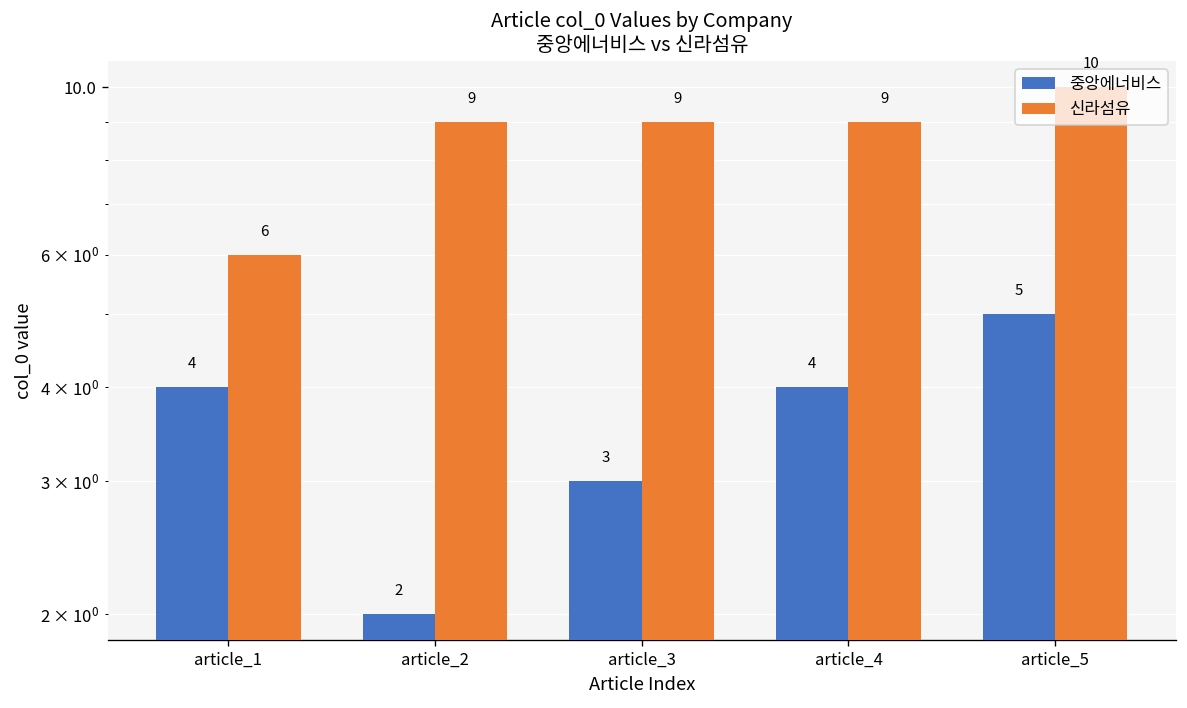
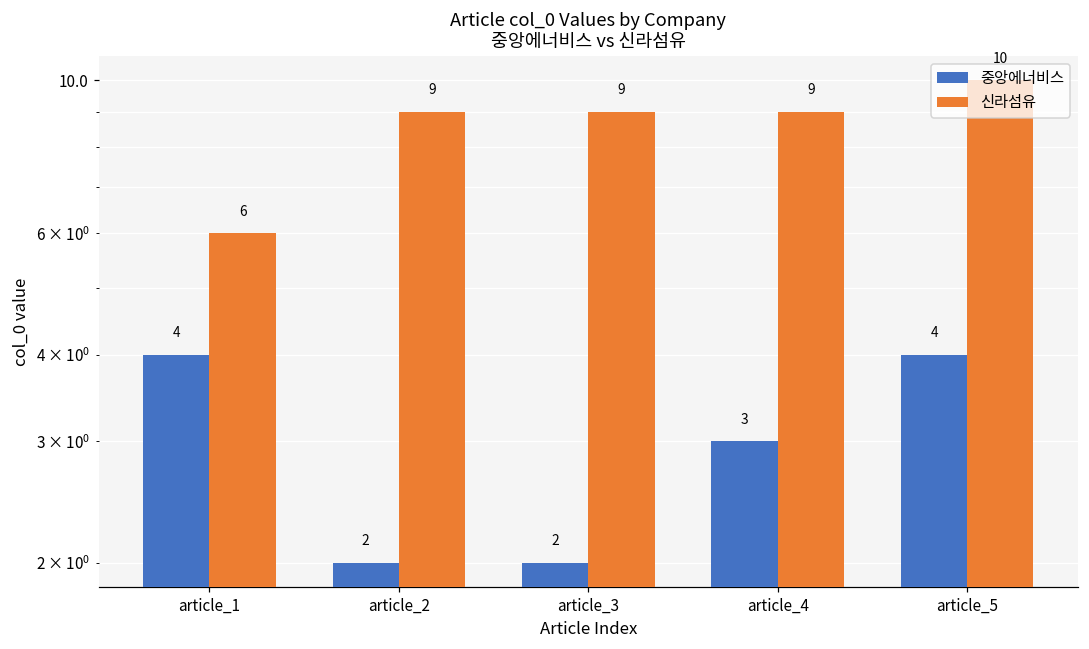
  {
    "중앙에너비스": {
      "article_1": 4,
      "article_2": 2,
-     "article_3": 3,
-     "article_4": 4,
-     "article_5": 5
+     "article_3": 2,
+     "article_4": 3,
+     "article_5": 4
    },
    "신라섬유": {
      "article_1": 6,
      "article_2": 9,
      "article_3": 9,
      "article_4": 9
    }
  }
